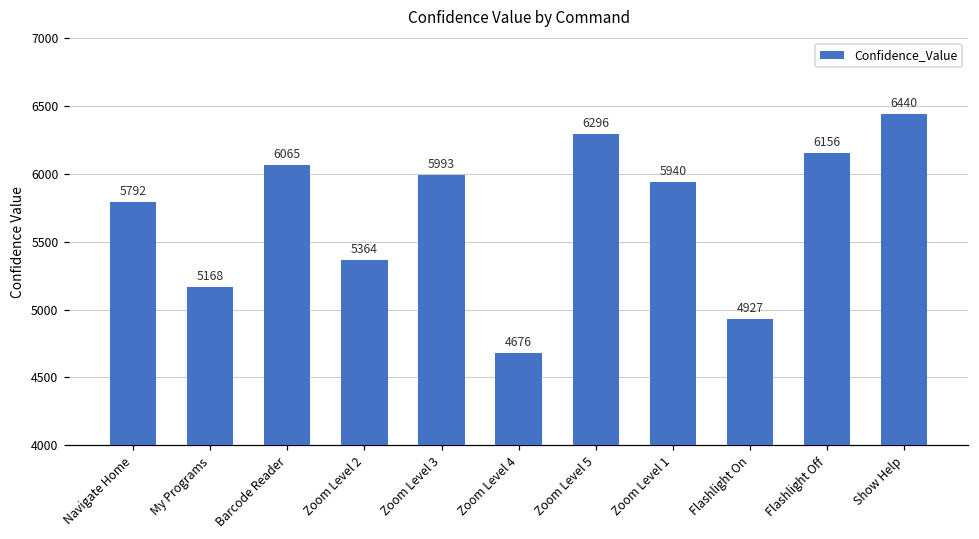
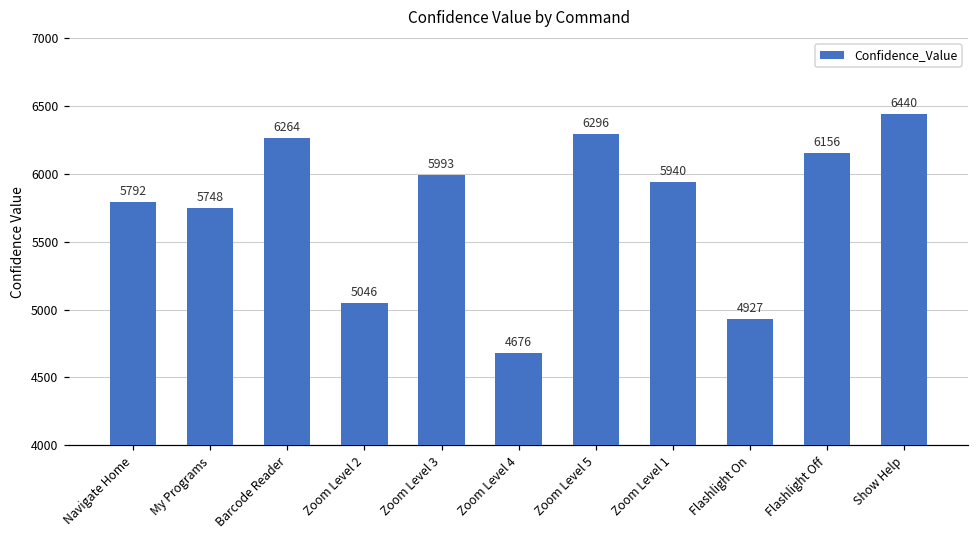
  {
    "Navigate Home": 5792,
-   "My Programs": 5168,
-   "Barcode Reader": 6065,
-   "Zoom Level 2": 5364,
+   "My Programs": 5748,
+   "Barcode Reader": 6264,
+   "Zoom Level 2": 5046,
    "Zoom Level 3": 5993,
    "Zoom Level 4": 4676,
    "Zoom Level 5": 6296,
    "Zoom Level 1": 5940,
    "Flashlight On": 4927,
    "Flashlight Off": 6156,
    "Show Help": 6440
  }
